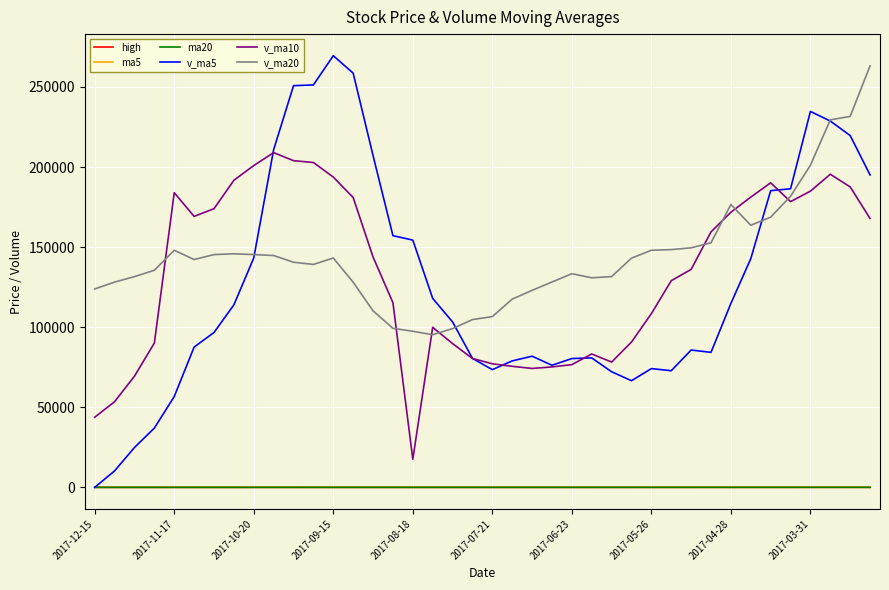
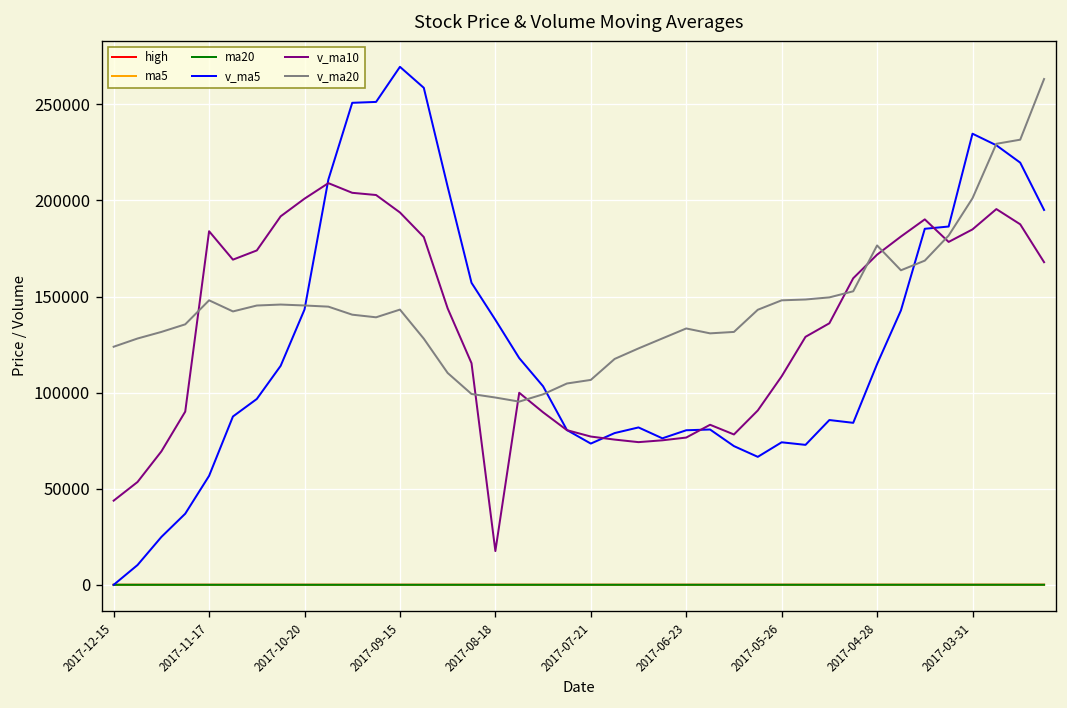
  {
    "ma20": {
      "2017-11-17": 0,
      "2017-10-20": 0,
      "2017-09-15": 0,
      "2017-08-18": 0,
      "2017-07-21": 0,
      "2017-06-23": 0,
      "2017-05-26": 0,
      "2017-04-28": 0,
      "2017-03-31": 0
    },
    "v_ma5": {
      "2017-11-17": 57000,
      "2017-10-20": 143000,
      "2017-09-15": 270000,
-     "2017-08-18": 154000,
+     "2017-08-18": 138000,
      "2017-07-21": 74000,
      "2017-06-23": 80000,
      "2017-05-26": 74000,
      "2017-04-28": 115000,
      "2017-03-31": 235000
    },
    "v_ma10": {
      "2017-12-15": 44000,
      "2017-11-17": 184000,
      "2017-10-20": 201000,
      "2017-09-15": 194000,
      "2017-08-18": 18000,
      "2017-07-21": 77000,
      "2017-06-23": 77000,
      "2017-05-26": 108000,
      "2017-04-28": 172000,
      "2017-03-31": 185000
    },
    "v_ma20": {
      "2017-12-15": 124000,
      "2017-11-17": 148000,
      "2017-10-20": 145000,
      "2017-09-15": 143000,
      "2017-08-18": 97000,
      "2017-07-21": 107000,
      "2017-06-23": 133000,
      "2017-05-26": 148000,
      "2017-04-28": 177000,
      "2017-03-31": 201000
    }
  }
